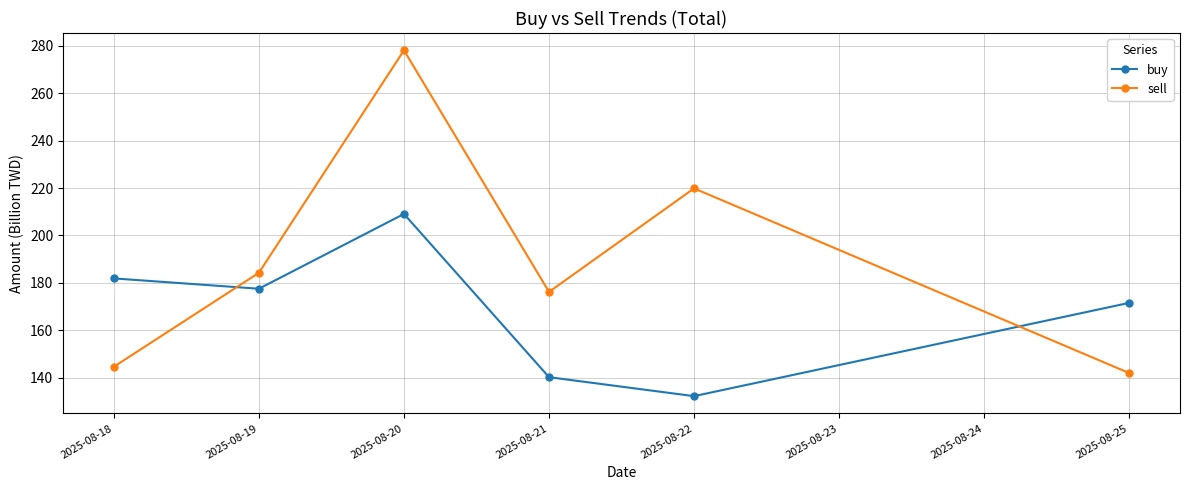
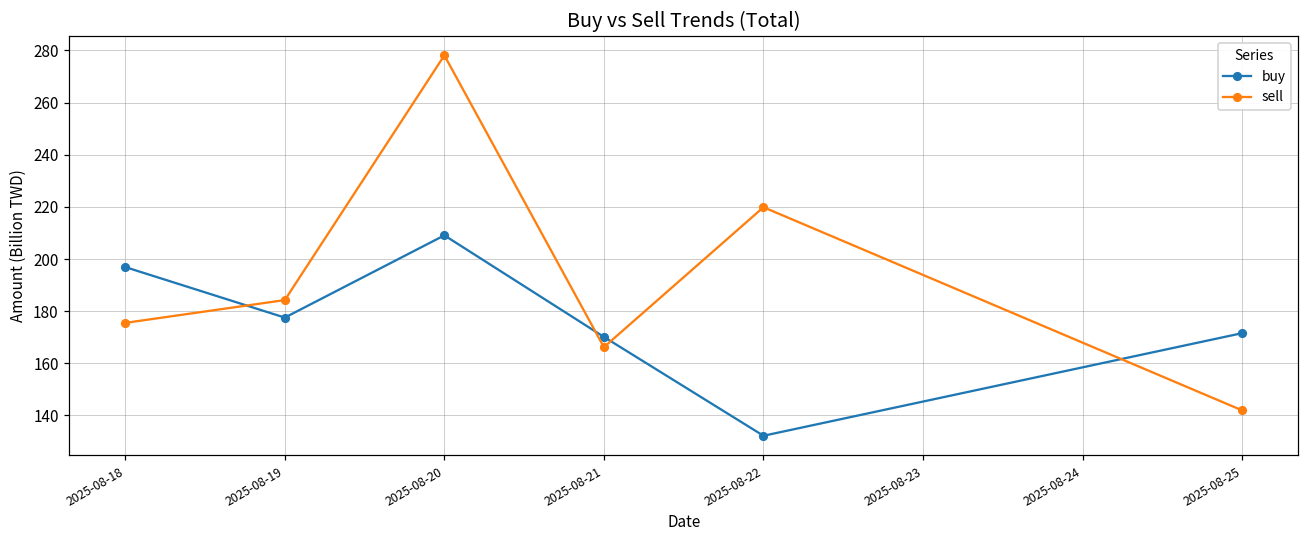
  {
    "buy": {
-     "2025-08-18": 182,
+     "2025-08-18": 197,
      "2025-08-19": 178,
      "2025-08-20": 209,
-     "2025-08-21": 140,
+     "2025-08-21": 170,
      "2025-08-22": 132,
      "2025-08-25": 172
    },
    "sell": {
-     "2025-08-18": 145,
+     "2025-08-18": 176,
      "2025-08-19": 184,
      "2025-08-20": 278,
-     "2025-08-21": 176,
+     "2025-08-21": 166,
      "2025-08-22": 220,
      "2025-08-25": 142
    }
  }
